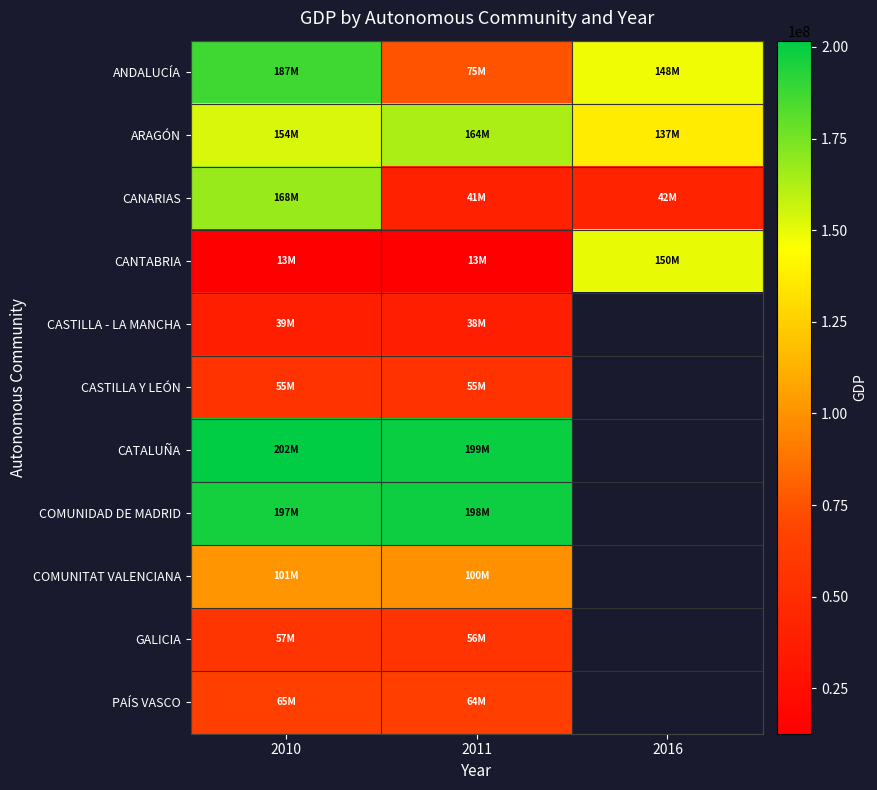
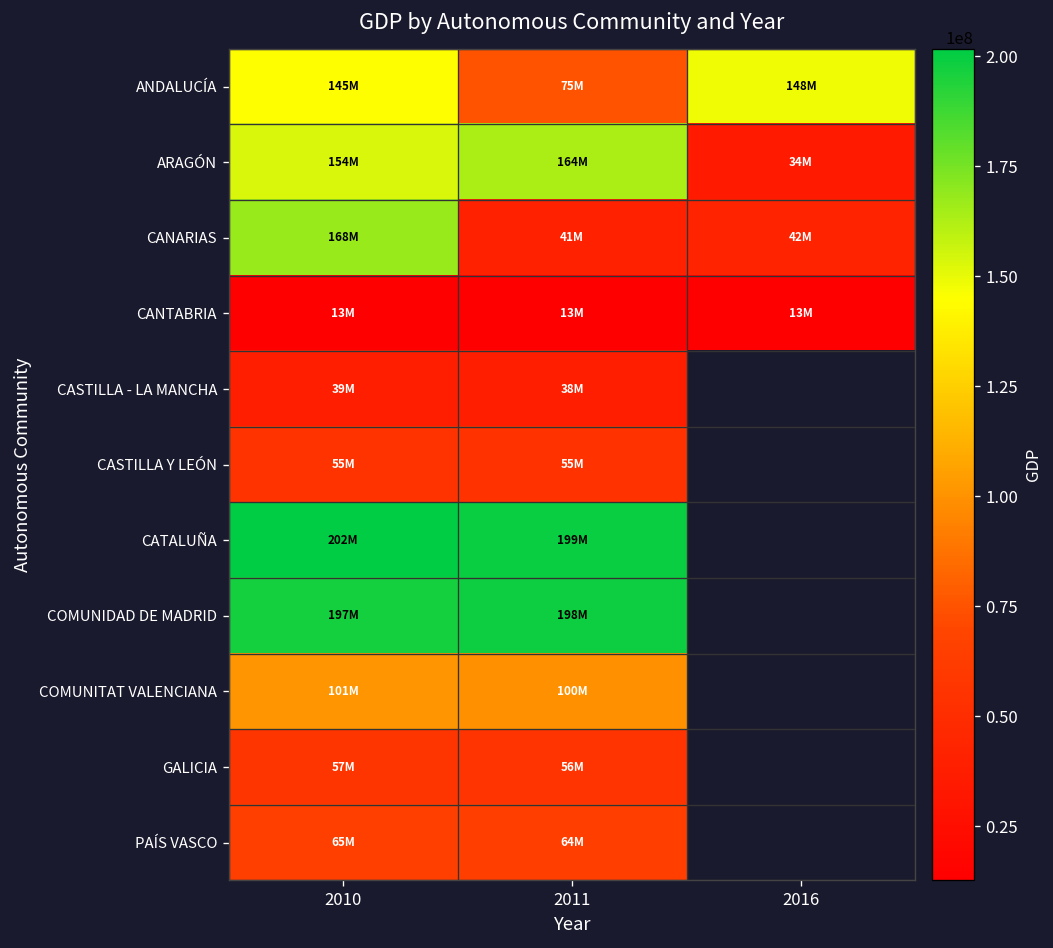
  {
    "ANDALUCÍA": {
-     "2010": "187M",
+     "2010": "145M",
      "2011": "75M",
      "2016": "148M"
    },
    "ARAGÓN": {
      "2010": "154M",
      "2011": "164M",
-     "2016": "137M"
+     "2016": "34M"
    },
    "CANARIAS": {
      "2010": "168M",
      "2011": "41M",
      "2016": "42M"
    },
    "CANTABRIA": {
      "2010": "13M",
      "2011": "13M",
-     "2016": "150M"
+     "2016": "13M"
    },
    "CASTILLA - LA MANCHA": {
      "2010": "39M",
      "2011": "38M"
    },
    "CASTILLA Y LEÓN": {
      "2010": "55M",
      "2011": "55M"
    },
    "CATALUÑA": {
      "2010": "202M",
      "2011": "199M"
    },
    "COMUNIDAD DE MADRID": {
      "2010": "197M",
      "2011": "198M"
    },
    "COMUNITAT VALENCIANA": {
      "2010": "101M",
      "2011": "100M"
    },
    "GALICIA": {
      "2010": "57M",
      "2011": "56M"
    },
    "PAÍS VASCO": {
      "2010": "65M",
      "2011": "64M"
    }
  }
